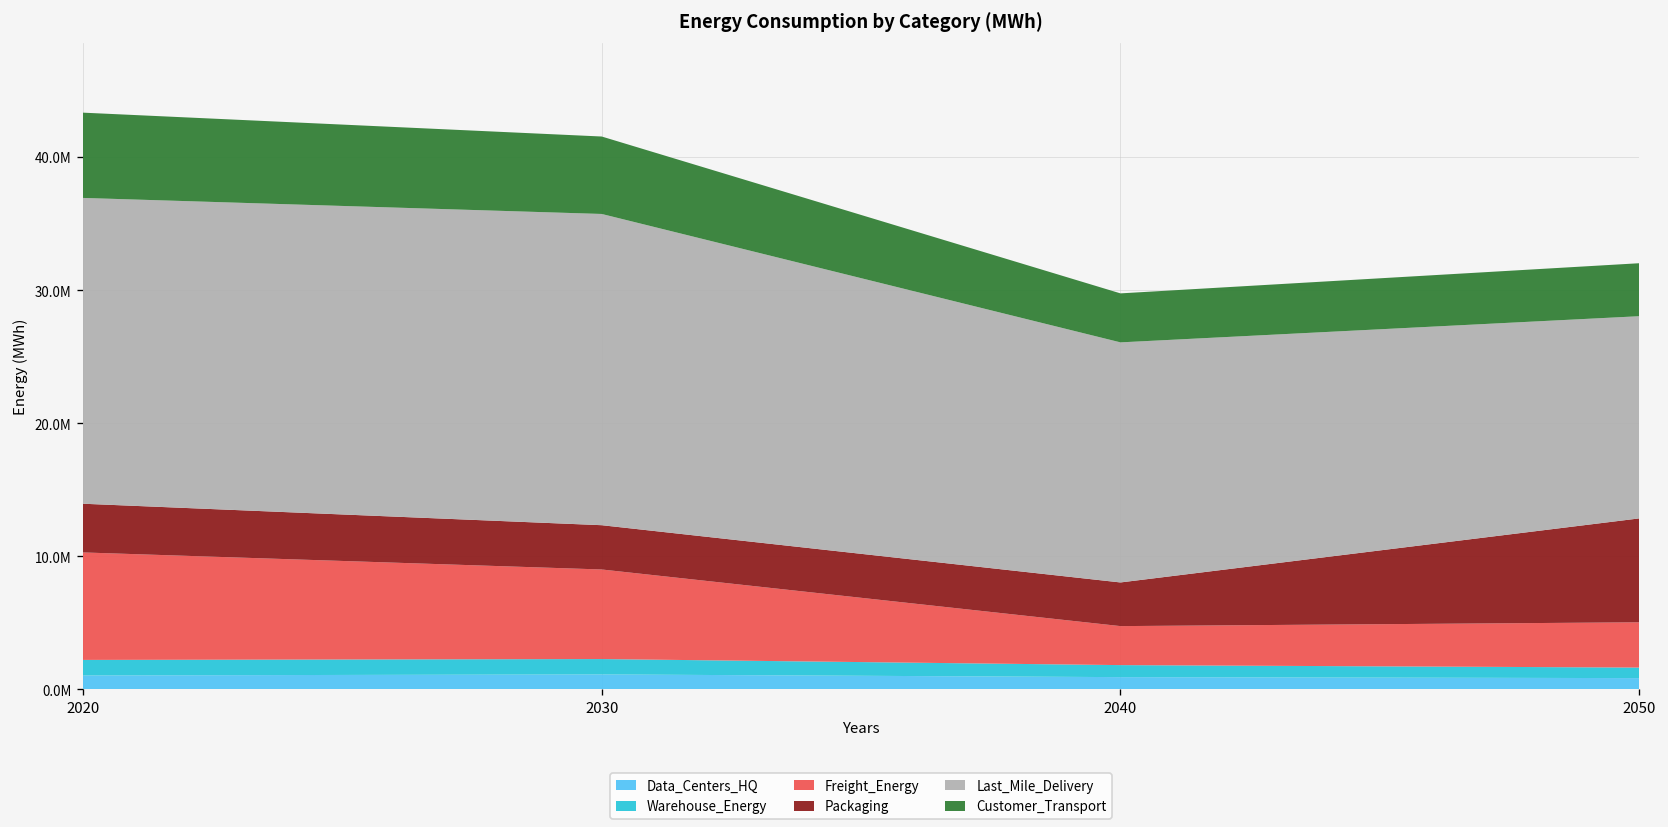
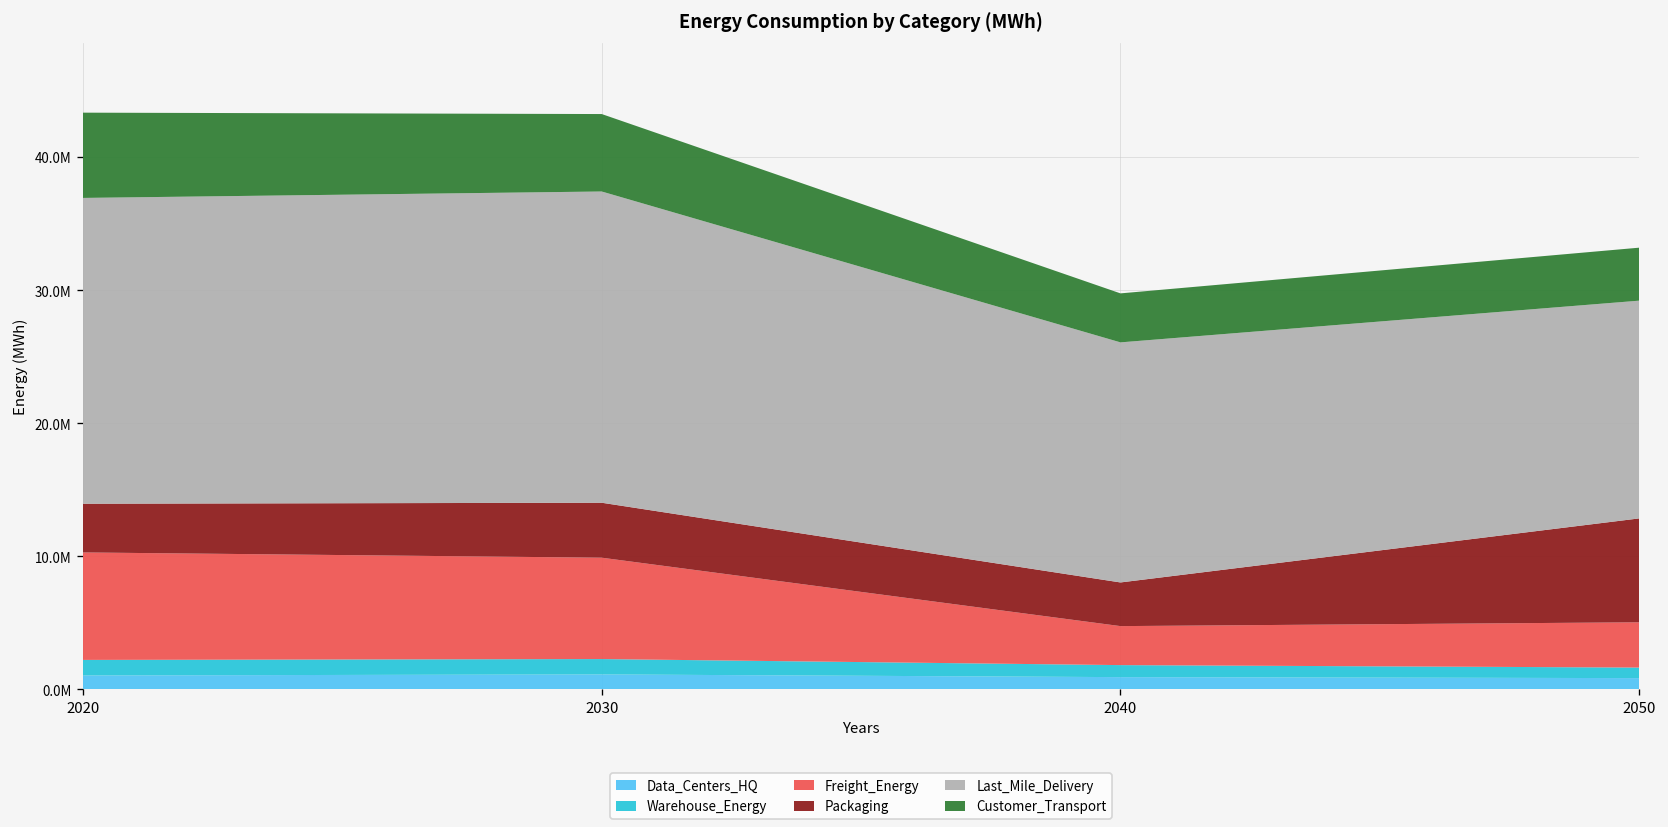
  {
    "Freight_Energy": {
      "2020": 8100000,
-     "2030": 6700000,
+     "2030": 7600000,
      "2040": 2900000,
      "2050": 3400000
    },
    "Packaging": {
      "2020": 3700000,
-     "2030": 3300000,
+     "2030": 4100000,
      "2040": 3300000,
      "2050": 7800000
    },
    "Last_Mile_Delivery": {
      "2020": 23000000,
      "2030": 23400000,
      "2040": 18000000,
-     "2050": 15200000
+     "2050": 16400000
    },
    "Customer_Transport": {
      "2020": 6400000,
      "2030": 5800000,
      "2040": 3700000,
      "2050": 4000000
    }
  }
